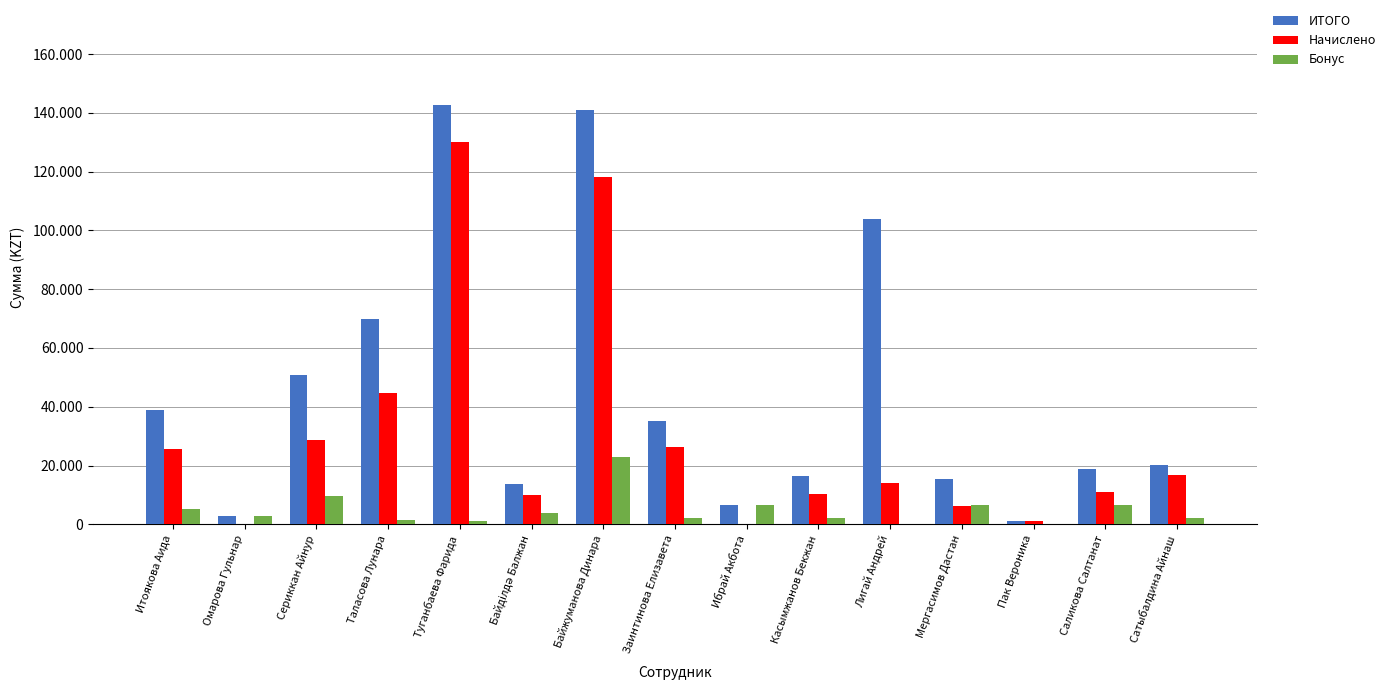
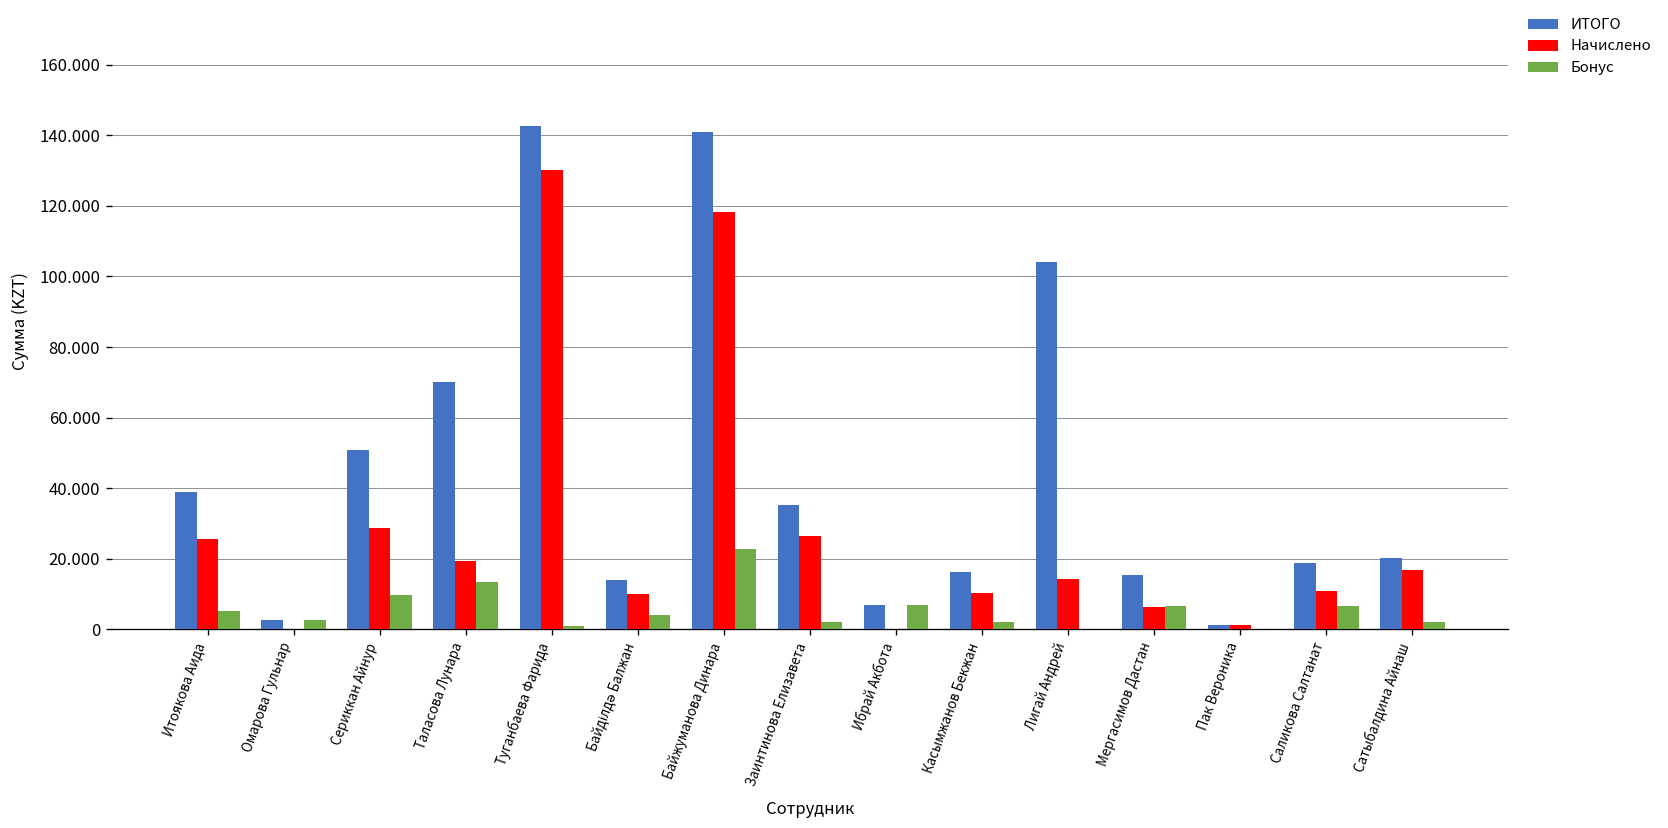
  {
    "ИТОГО": {
      "Итоякова Аида": 39,
      "Омарова Гульнар": 3,
      "Сериккан Айнур": 51,
      "Таласова Лунара": 70,
      "Туганбаева Фарида": 143,
      "Байділдә Балжан": 14,
      "Байжуманова Динара": 141,
      "Заинтинова Елизавета": 35,
      "Ибрай Акбота": 7,
      "Касымжанов Бекжан": 16,
      "Лигай Андрей": 104,
      "Мергасимов Дастан": 15,
      "Пак Вероника": 1,
      "Саликова Салтанат": 19,
      "Сатыбалдина Айнаш": 20
    },
    "Начислено": {
      "Итоякова Аида": 26,
      "Омарова Гульнар": 0,
      "Сериккан Айнур": 29,
-     "Таласова Лунара": 45,
+     "Таласова Лунара": 19,
      "Туганбаева Фарида": 130,
      "Байділдә Балжан": 10,
      "Байжуманова Динара": 118,
      "Заинтинова Елизавета": 26,
      "Ибрай Акбота": 0,
      "Касымжанов Бекжан": 10,
      "Лигай Андрей": 14,
      "Мергасимов Дастан": 6,
      "Пак Вероника": 1,
      "Саликова Салтанат": 11,
      "Сатыбалдина Айнаш": 17
    },
    "Бонус": {
      "Итоякова Аида": 5,
      "Омарова Гульнар": 3,
      "Сериккан Айнур": 10,
-     "Таласова Лунара": 1,
+     "Таласова Лунара": 13,
      "Туганбаева Фарида": 1,
      "Байділдә Балжан": 4,
      "Байжуманова Динара": 23,
      "Заинтинова Елизавета": 2,
      "Ибрай Акбота": 7,
      "Касымжанов Бекжан": 2,
      "Лигай Андрей": 0,
      "Мергасимов Дастан": 6,
      "Пак Вероника": 0,
      "Саликова Салтанат": 6,
      "Сатыбалдина Айнаш": 2
    }
  }
